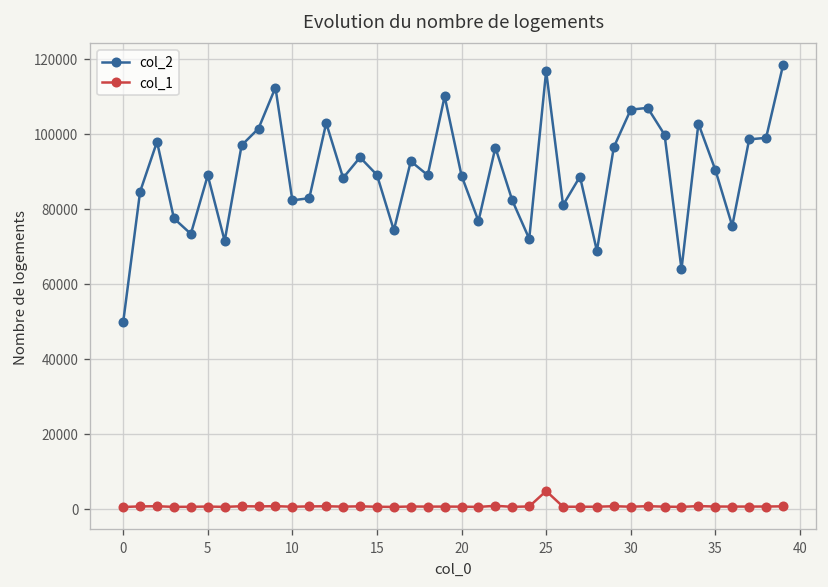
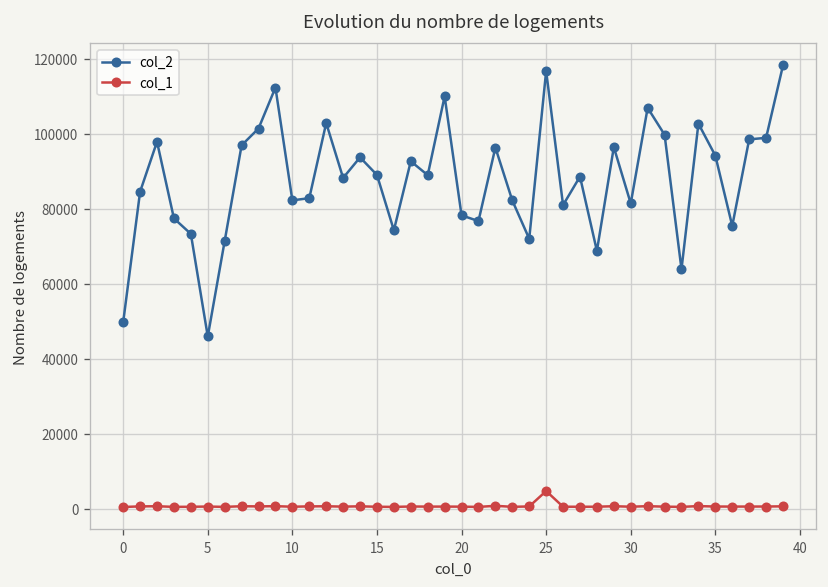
  {
    "col_2": {
      "0": 50000,
-     "5": 89000,
+     "5": 46000,
      "10": 82000,
      "15": 89000,
-     "20": 89000,
+     "20": 78000,
      "25": 117000,
-     "30": 106000,
-     "35": 90000
+     "30": 81000,
+     "35": 94000
    },
    "col_1": {
      "0": 0,
      "5": 1000,
      "10": 1000,
      "15": 1000,
      "20": 1000,
      "25": 5000,
      "30": 1000,
      "35": 1000
    }
  }
